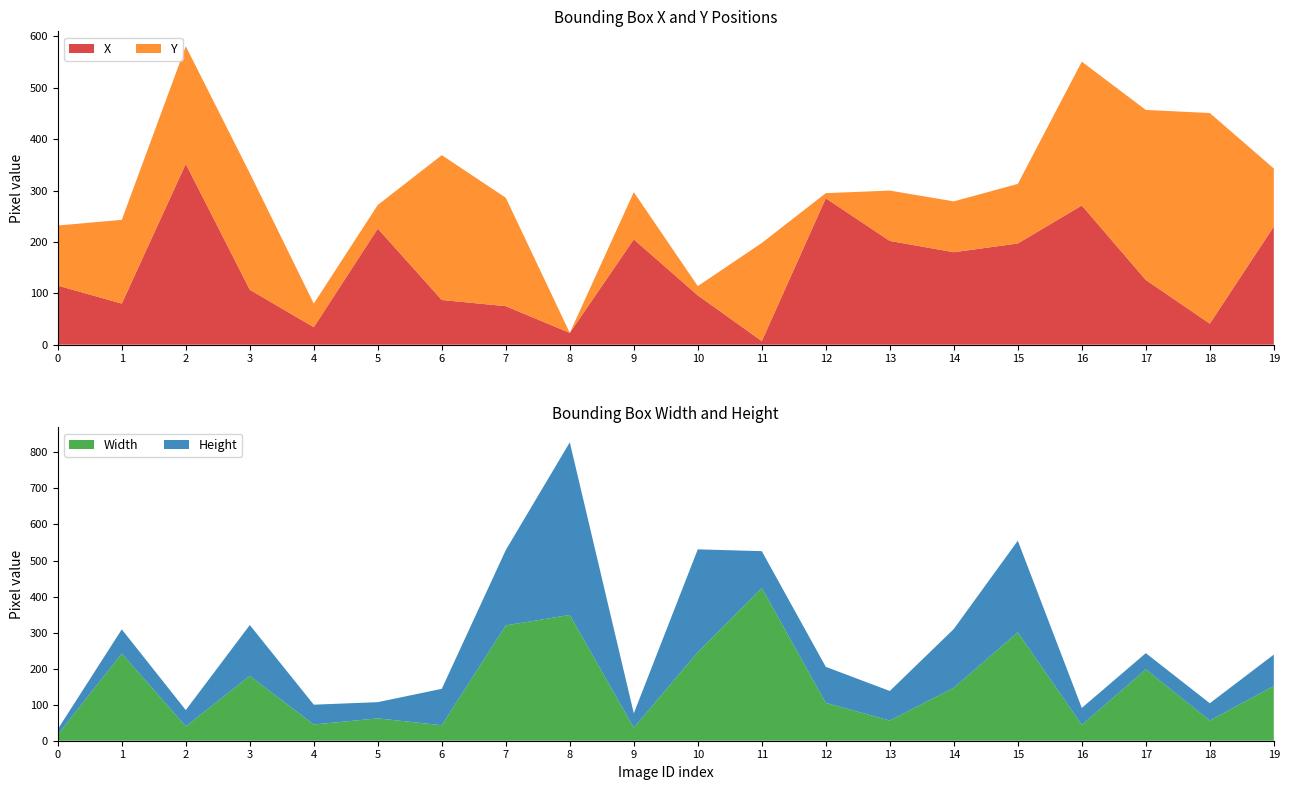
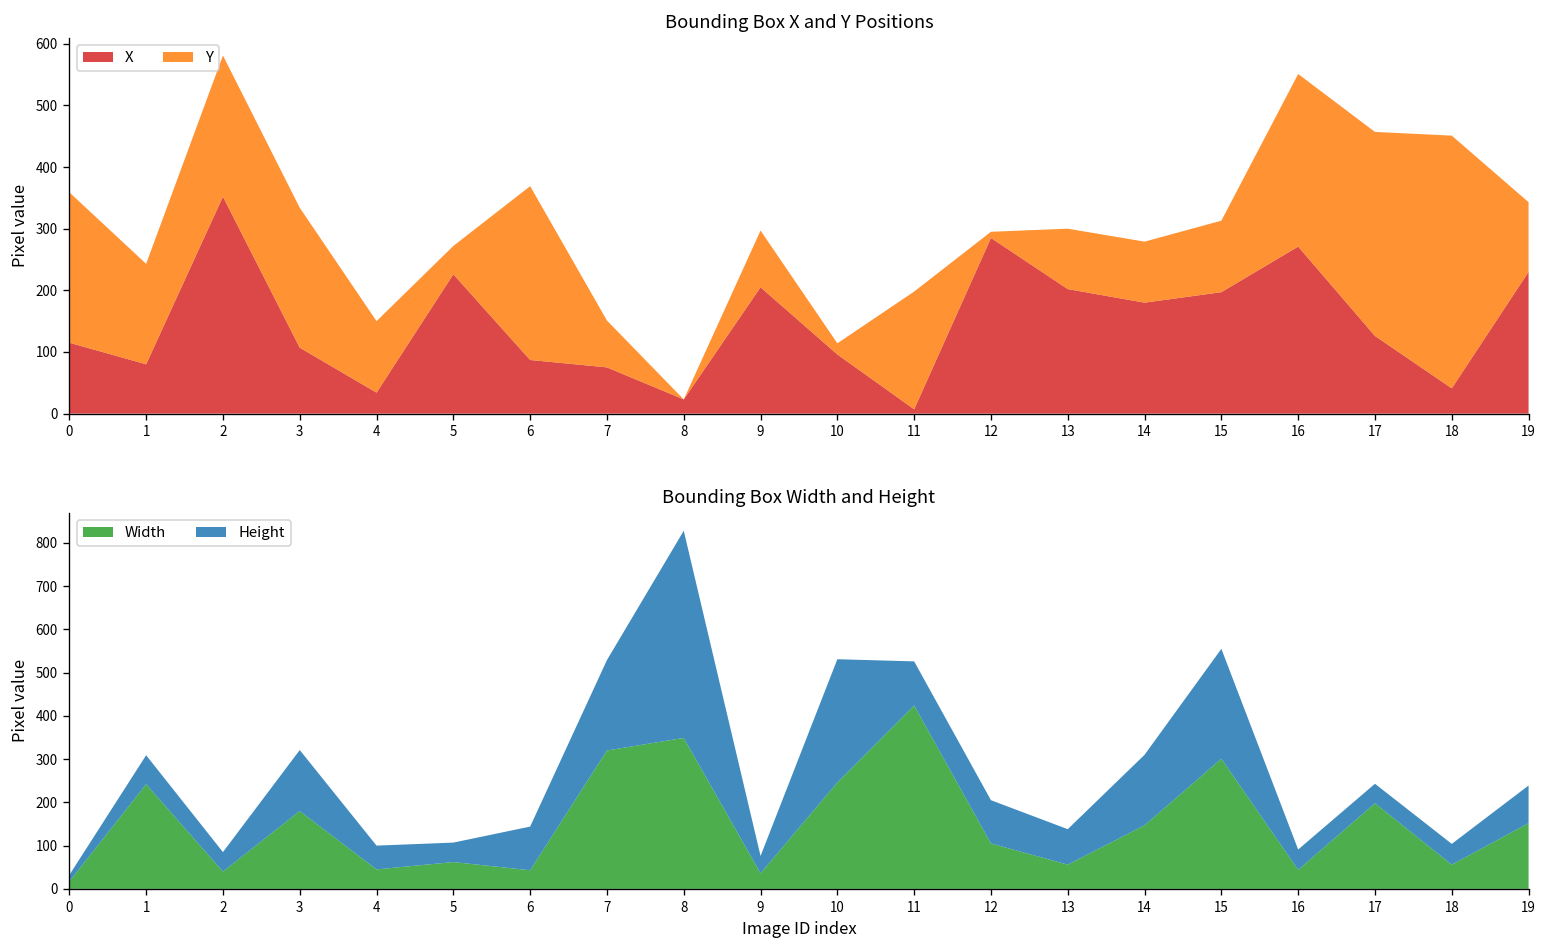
  {
    "Bounding Box X and Y Positions": {
      "X": {
        "0": 120,
        "1": 80,
        "2": 350,
        "3": 110,
        "4": 30,
        "5": 230,
        "6": 90,
        "7": 80,
        "9": 210,
        "10": 100,
        "11": 10,
        "12": 290,
        "13": 200,
        "14": 180,
        "15": 200,
        "16": 270,
        "17": 130,
        "18": 40,
        "19": 230
      },
      "Y": {
-       "0": 120,
+       "0": 240,
        "1": 160,
        "2": 230,
        "3": 230,
-       "4": 50,
+       "4": 120,
        "5": 50,
        "6": 280,
-       "7": 210,
+       "7": 80,
        "9": 90,
        "10": 20,
        "11": 190,
        "12": 10,
        "13": 100,
        "14": 100,
        "15": 120,
        "16": 280,
        "17": 330,
        "18": 410,
        "19": 110
      }
    },
    "Bounding Box Width and Height": {
      "Width": {
        "0": 20,
        "1": 240,
        "2": 40,
        "3": 180,
        "4": 50,
        "5": 60,
        "6": 40,
        "7": 320,
        "8": 350,
        "9": 40,
        "10": 250,
        "11": 420,
        "12": 110,
        "13": 60,
        "14": 150,
        "15": 300,
        "16": 40,
        "17": 200,
        "18": 60,
        "19": 150
      },
      "Height": {
        "0": 20,
        "1": 70,
        "2": 50,
        "3": 140,
        "4": 60,
        "5": 50,
        "6": 100,
        "7": 210,
        "8": 480,
        "9": 40,
        "10": 290,
        "11": 100,
        "12": 100,
        "13": 80,
        "14": 160,
        "15": 250,
        "16": 50,
        "17": 50,
        "18": 50,
        "19": 90
      }
    }
  }
